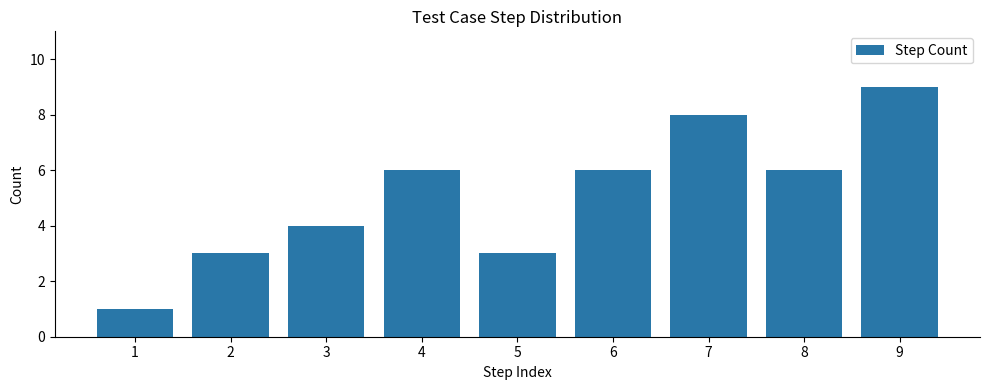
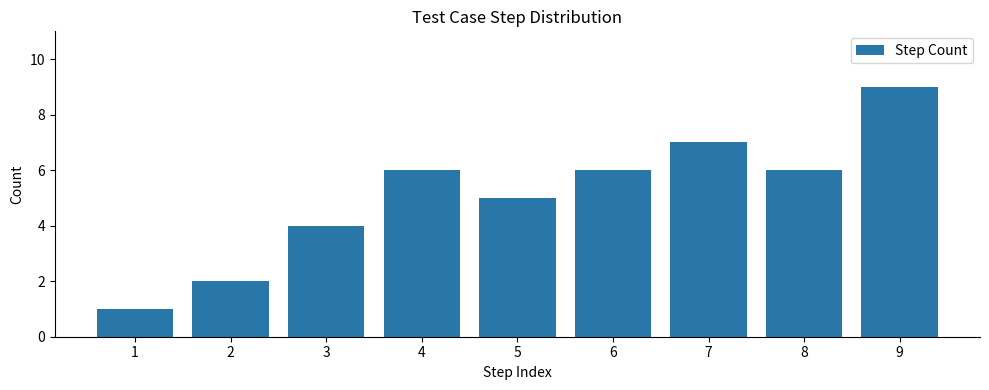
  {
    "1": 1,
-   "2": 3,
+   "2": 2,
    "3": 4,
    "4": 6,
-   "5": 3,
+   "5": 5,
    "6": 6,
-   "7": 8,
+   "7": 7,
    "8": 6,
    "9": 9
  }
